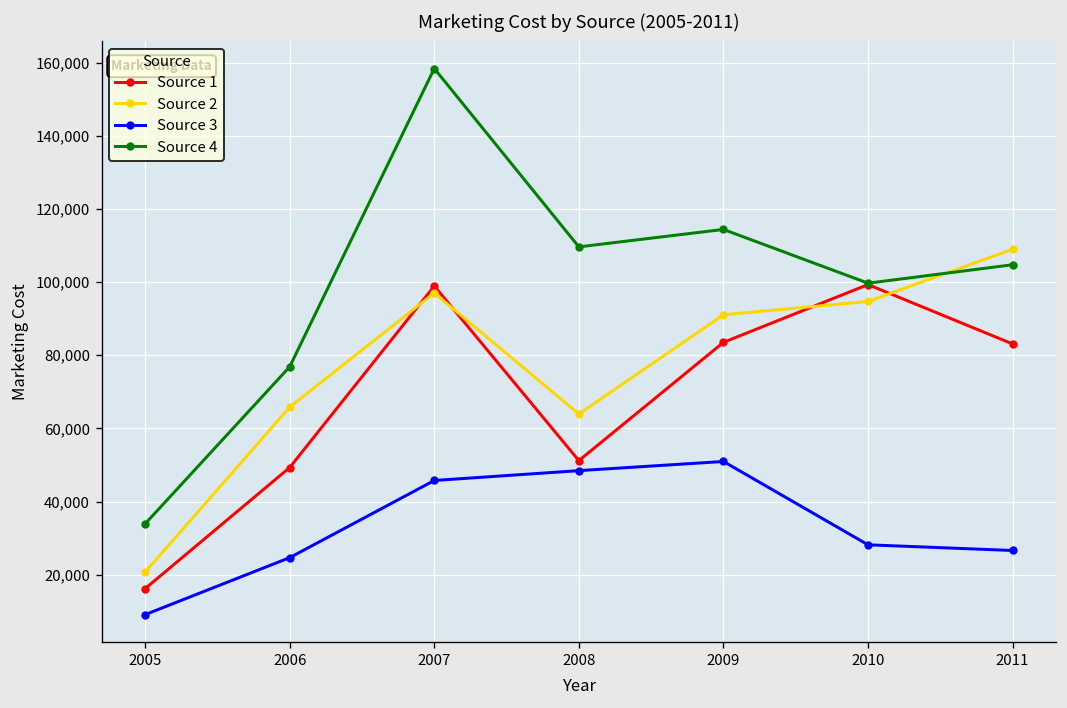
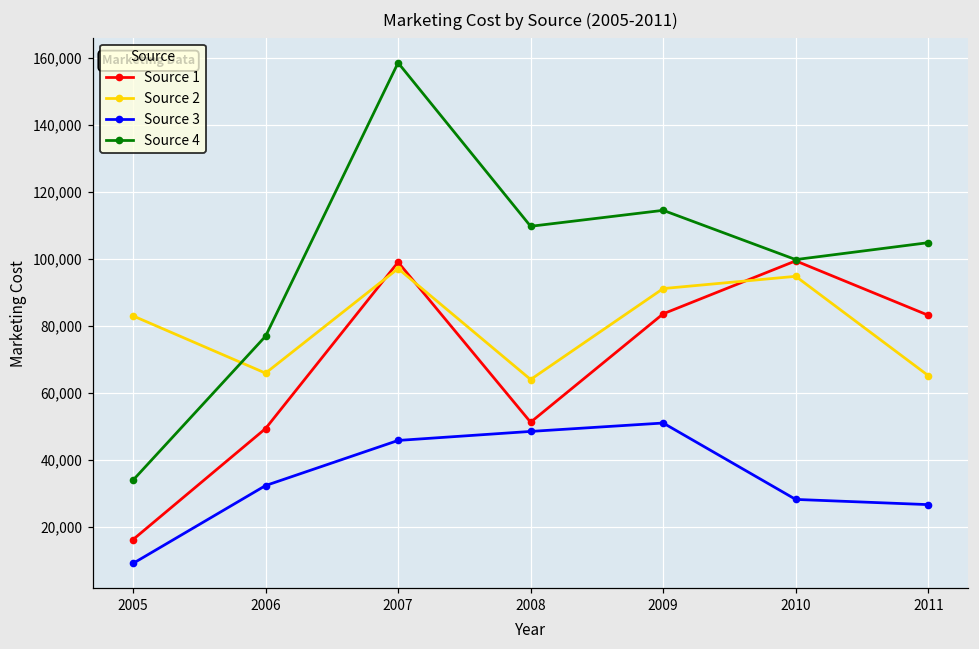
  {
    "Source 1": {
      "2005": "16,000",
      "2006": "49,000",
      "2007": "99,000",
      "2008": "51,000",
      "2009": "84,000",
      "2011": "83,000"
    },
    "Source 2": {
-     "2005": "21,000",
+     "2005": "83,000",
      "2006": "66,000",
      "2007": "97,000",
      "2008": "64,000",
      "2009": "91,000",
      "2010": "95,000",
-     "2011": "109,000"
+     "2011": "65,000"
    },
    "Source 3": {
      "2005": "9,000",
-     "2006": "25,000",
+     "2006": "32,000",
      "2007": "46,000",
      "2008": "48,000",
      "2009": "51,000",
      "2010": "28,000",
      "2011": "27,000"
    },
    "Source 4": {
      "2005": "34,000",
      "2006": "77,000",
      "2007": "158,000",
      "2008": "110,000",
      "2009": "114,000",
      "2011": "105,000"
    }
  }
